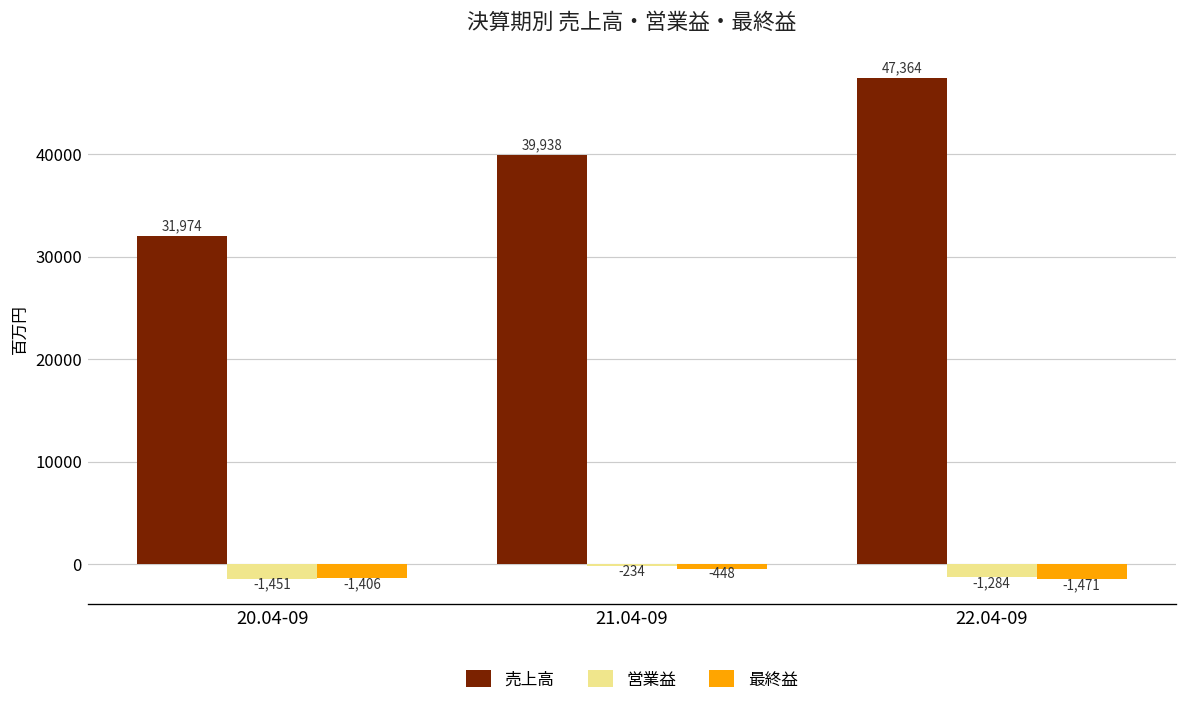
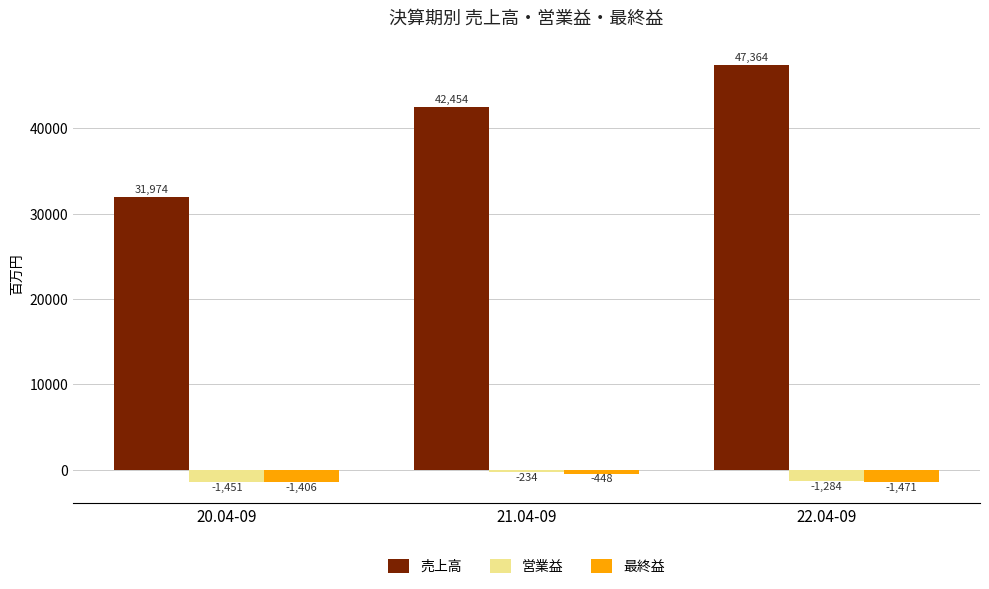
  {
    "売上高": {
      "20.04-09": "31,974",
-     "21.04-09": "39,938",
+     "21.04-09": "42,454",
      "22.04-09": "47,364"
    },
    "営業益": {
      "20.04-09": "-1,451",
      "21.04-09": "-234",
      "22.04-09": "-1,284"
    },
    "最終益": {
      "20.04-09": "-1,406",
      "21.04-09": "-448",
      "22.04-09": "-1,471"
    }
  }
